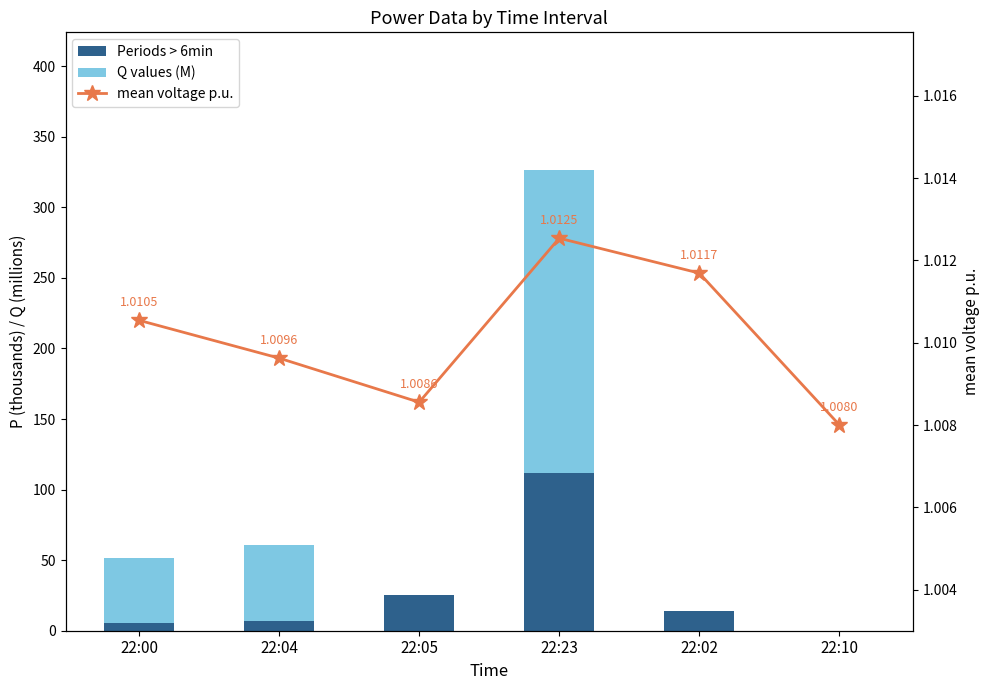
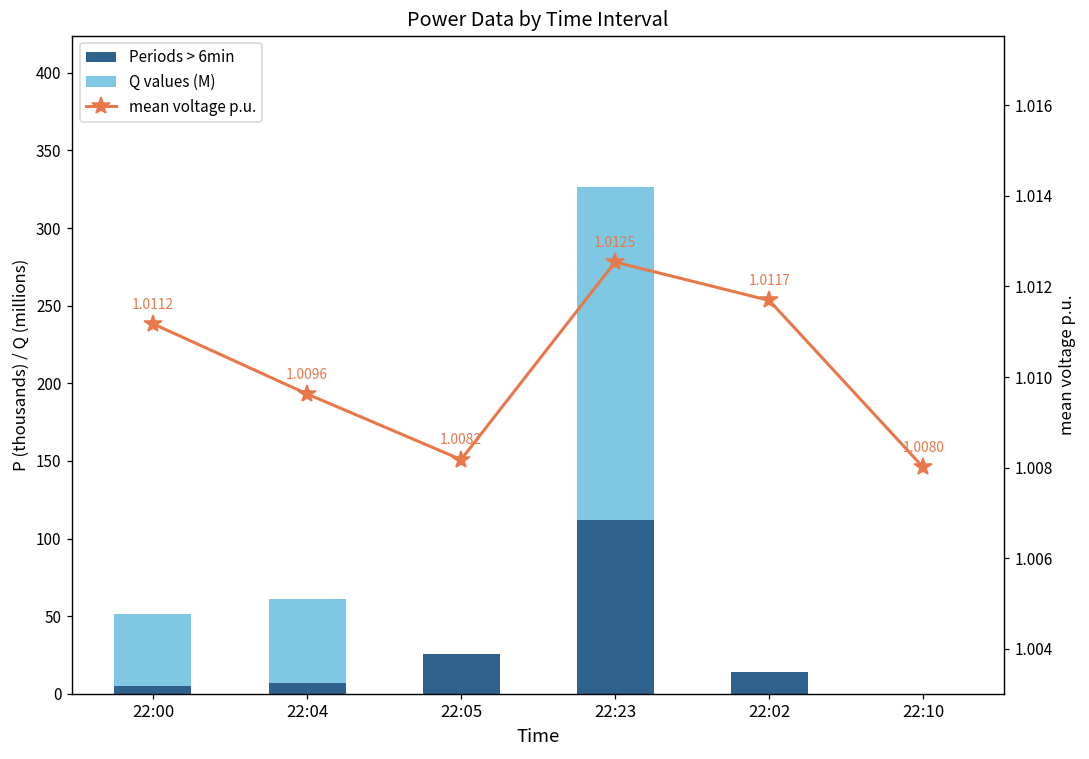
  {
    "mean voltage p.u.": {
-     "22:00": 1.0105,
+     "22:00": 1.0112,
      "22:04": 1.0096,
-     "22:05": 1.0086,
+     "22:05": 1.0082,
      "22:23": 1.0125,
      "22:02": 1.0117,
      "22:10": 1.0080
    }
  }
